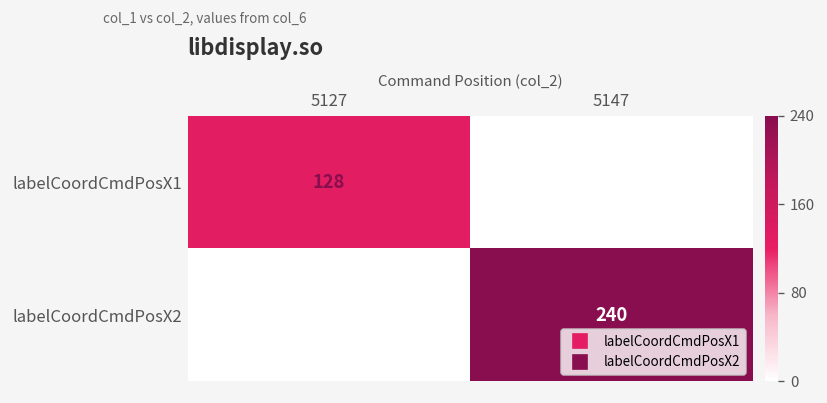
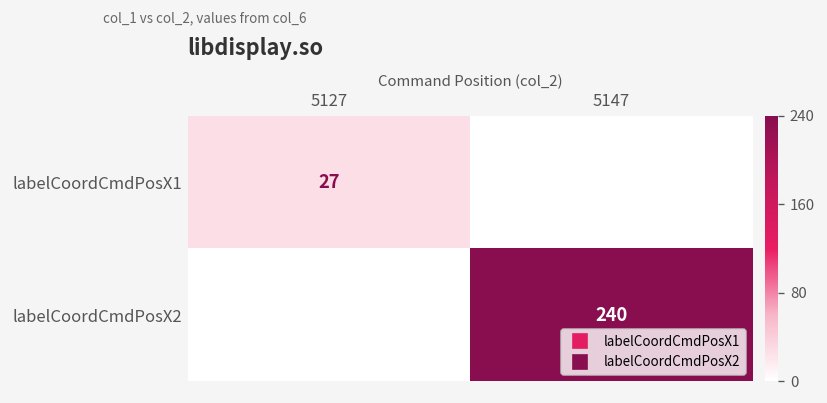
  {
    "labelCoordCmdPosX1": {
-     "5127": 128
+     "5127": 27
    },
    "labelCoordCmdPosX2": {
      "5147": 240
    }
  }
